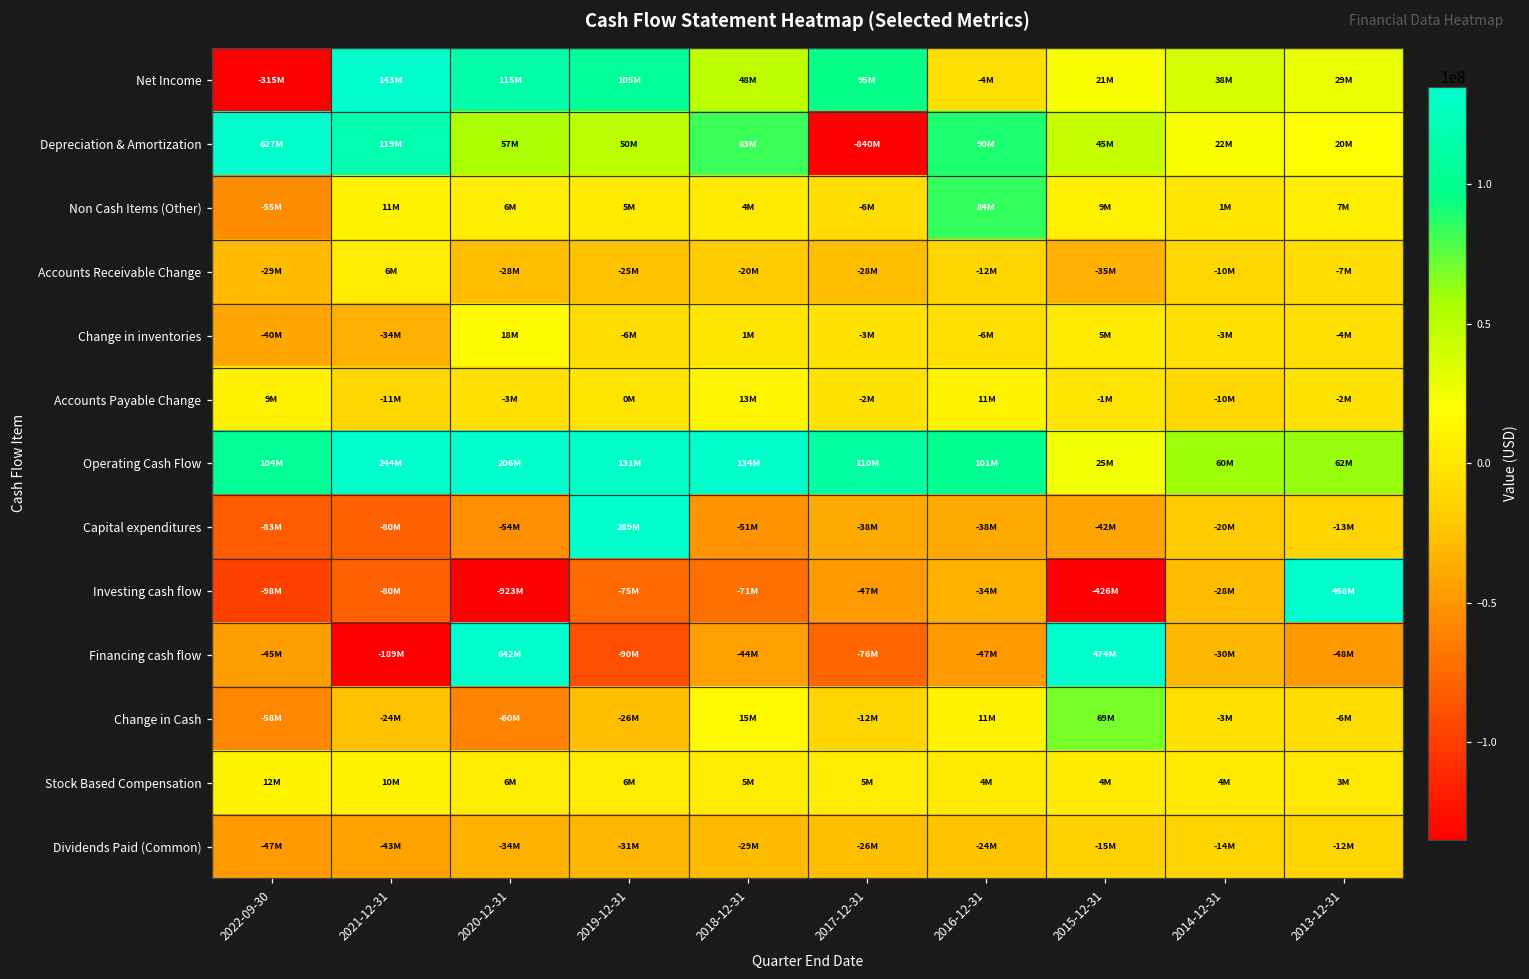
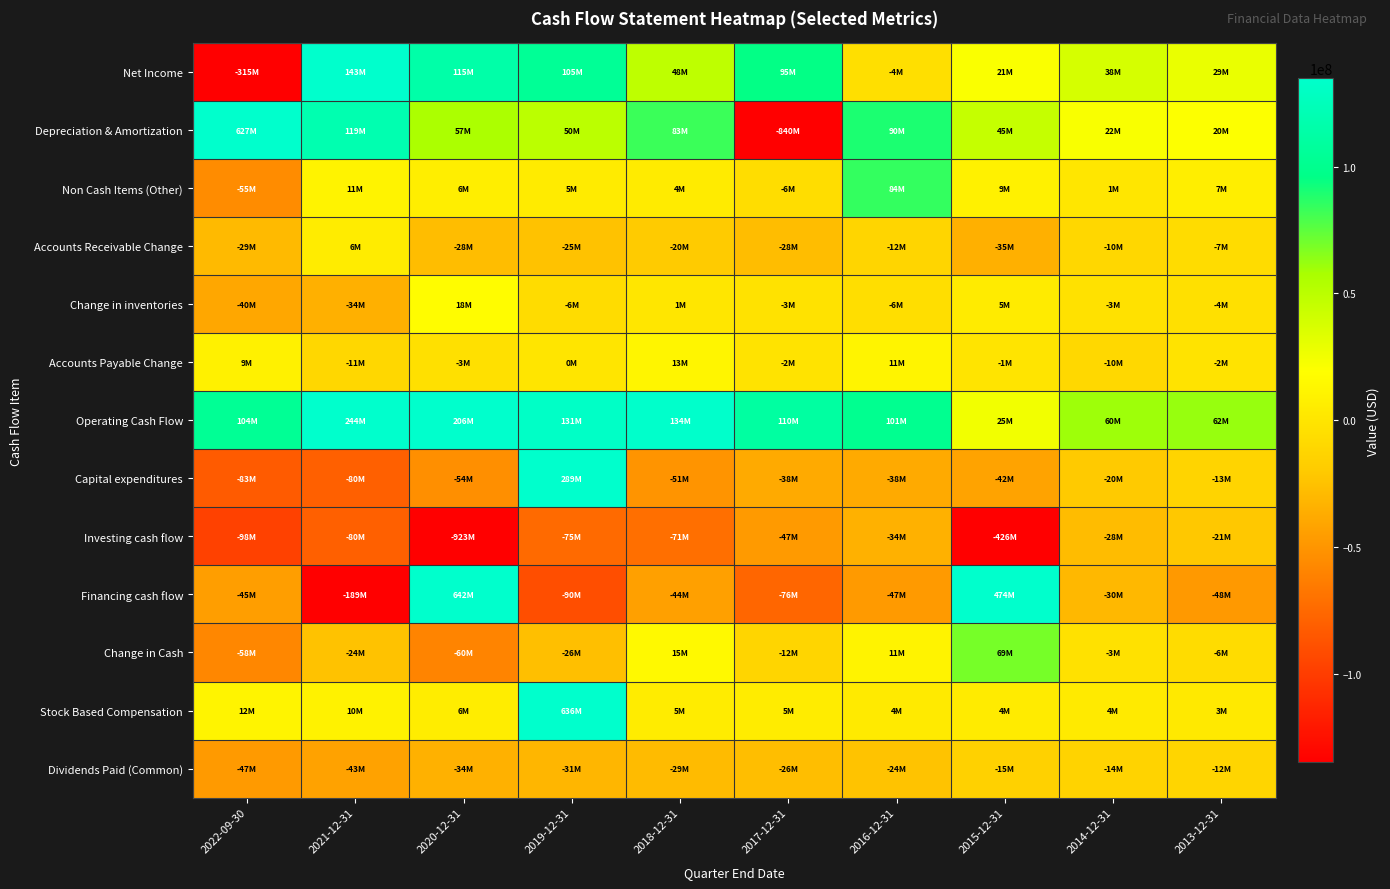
  {
    "Net Income": {
      "2022-09-30": "-315M",
      "2021-12-31": "143M",
      "2020-12-31": "115M",
      "2019-12-31": "105M",
      "2018-12-31": "48M",
      "2017-12-31": "95M",
      "2016-12-31": "-4M",
      "2015-12-31": "21M",
      "2014-12-31": "38M",
      "2013-12-31": "29M"
    },
    "Depreciation & Amortization": {
      "2022-09-30": "627M",
      "2021-12-31": "119M",
      "2020-12-31": "57M",
      "2019-12-31": "50M",
      "2018-12-31": "83M",
      "2017-12-31": "-840M",
      "2016-12-31": "90M",
      "2015-12-31": "45M",
      "2014-12-31": "22M",
      "2013-12-31": "20M"
    },
    "Non Cash Items (Other)": {
      "2022-09-30": "-55M",
      "2021-12-31": "11M",
      "2020-12-31": "6M",
      "2019-12-31": "5M",
      "2018-12-31": "4M",
      "2017-12-31": "-6M",
      "2016-12-31": "84M",
      "2015-12-31": "9M",
      "2014-12-31": "1M",
      "2013-12-31": "7M"
    },
    "Accounts Receivable Change": {
      "2022-09-30": "-29M",
      "2021-12-31": "6M",
      "2020-12-31": "-28M",
      "2019-12-31": "-25M",
      "2018-12-31": "-20M",
      "2017-12-31": "-28M",
      "2016-12-31": "-12M",
      "2015-12-31": "-35M",
      "2014-12-31": "-10M",
      "2013-12-31": "-7M"
    },
    "Change in inventories": {
      "2022-09-30": "-40M",
      "2021-12-31": "-34M",
      "2020-12-31": "18M",
      "2019-12-31": "-6M",
      "2018-12-31": "1M",
      "2017-12-31": "-3M",
      "2016-12-31": "-6M",
      "2015-12-31": "5M",
      "2014-12-31": "-3M",
      "2013-12-31": "-4M"
    },
    "Accounts Payable Change": {
      "2022-09-30": "9M",
      "2021-12-31": "-11M",
      "2020-12-31": "-3M",
      "2019-12-31": "0M",
      "2018-12-31": "13M",
      "2017-12-31": "-2M",
      "2016-12-31": "11M",
      "2015-12-31": "-1M",
      "2014-12-31": "-10M",
      "2013-12-31": "-2M"
    },
    "Operating Cash Flow": {
      "2022-09-30": "104M",
      "2021-12-31": "244M",
      "2020-12-31": "206M",
      "2019-12-31": "131M",
      "2018-12-31": "134M",
      "2017-12-31": "110M",
      "2016-12-31": "101M",
      "2015-12-31": "25M",
      "2014-12-31": "60M",
      "2013-12-31": "62M"
    },
    "Capital expenditures": {
      "2022-09-30": "-83M",
      "2021-12-31": "-80M",
      "2020-12-31": "-54M",
      "2019-12-31": "289M",
      "2018-12-31": "-51M",
      "2017-12-31": "-38M",
      "2016-12-31": "-38M",
      "2015-12-31": "-42M",
      "2014-12-31": "-20M",
      "2013-12-31": "-13M"
    },
    "Investing cash flow": {
      "2022-09-30": "-98M",
      "2021-12-31": "-80M",
      "2020-12-31": "-923M",
      "2019-12-31": "-75M",
      "2018-12-31": "-71M",
      "2017-12-31": "-47M",
      "2016-12-31": "-34M",
      "2015-12-31": "-426M",
      "2014-12-31": "-28M",
-     "2013-12-31": "458M"
+     "2013-12-31": "-21M"
    },
    "Financing cash flow": {
      "2022-09-30": "-45M",
      "2021-12-31": "-189M",
      "2020-12-31": "642M",
      "2019-12-31": "-90M",
      "2018-12-31": "-44M",
      "2017-12-31": "-76M",
      "2016-12-31": "-47M",
      "2015-12-31": "474M",
      "2014-12-31": "-30M",
      "2013-12-31": "-48M"
    },
    "Change in Cash": {
      "2022-09-30": "-58M",
      "2021-12-31": "-24M",
      "2020-12-31": "-60M",
      "2019-12-31": "-26M",
      "2018-12-31": "15M",
      "2017-12-31": "-12M",
      "2016-12-31": "11M",
      "2015-12-31": "69M",
      "2014-12-31": "-3M",
      "2013-12-31": "-6M"
    },
    "Stock Based Compensation": {
      "2022-09-30": "12M",
      "2021-12-31": "10M",
      "2020-12-31": "6M",
-     "2019-12-31": "6M",
+     "2019-12-31": "636M",
      "2018-12-31": "5M",
      "2017-12-31": "5M",
      "2016-12-31": "4M",
      "2015-12-31": "4M",
      "2014-12-31": "4M",
      "2013-12-31": "3M"
    },
    "Dividends Paid (Common)": {
      "2022-09-30": "-47M",
      "2021-12-31": "-43M",
      "2020-12-31": "-34M",
      "2019-12-31": "-31M",
      "2018-12-31": "-29M",
      "2017-12-31": "-26M",
      "2016-12-31": "-24M",
      "2015-12-31": "-15M",
      "2014-12-31": "-14M",
      "2013-12-31": "-12M"
    }
  }
